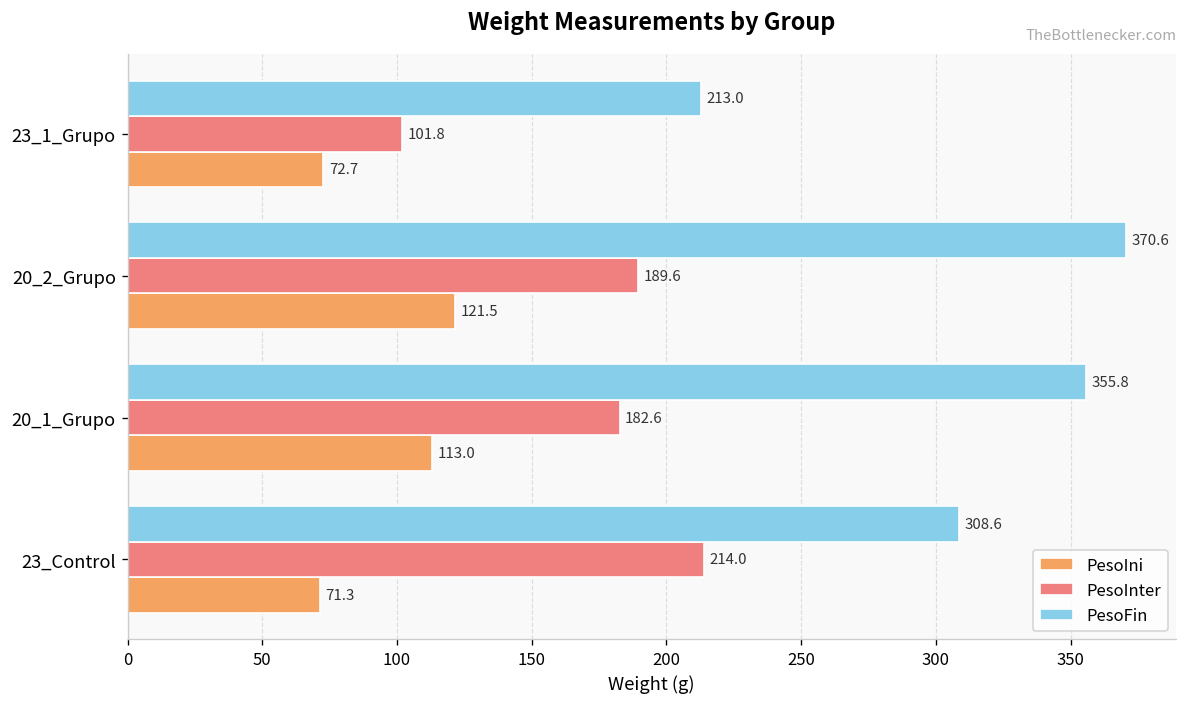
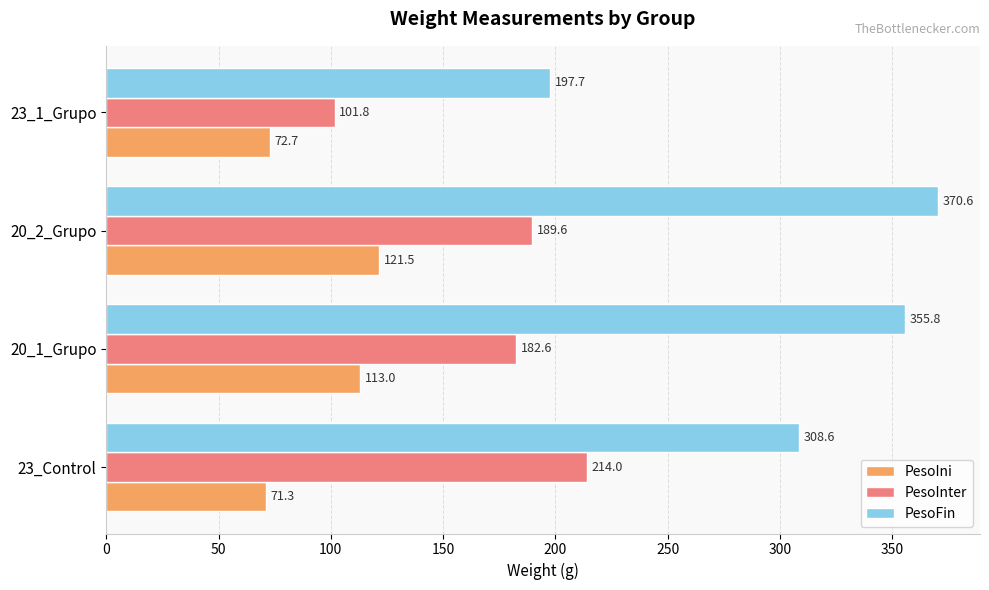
  {
    "PesoFin": {
-     "23_1_Grupo": 213.0,
+     "23_1_Grupo": 197.7,
      "20_2_Grupo": 370.6,
      "20_1_Grupo": 355.8,
      "23_Control": 308.6
    }
  }
